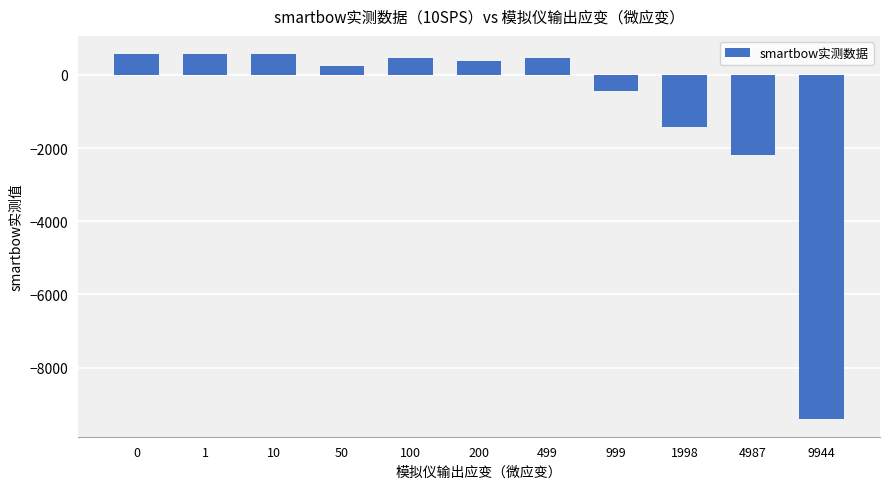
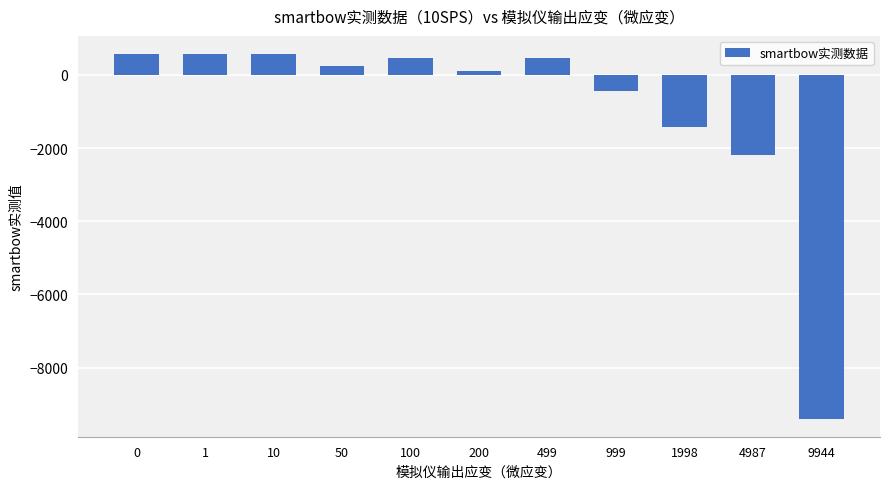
  {
    "0": 600,
    "1": 600,
    "10": 600,
    "50": 200,
    "100": 500,
-   "200": 400,
+   "200": 100,
    "499": 500,
    "999": -400,
    "1998": -1400,
    "4987": -2200,
    "9944": -9400
  }
